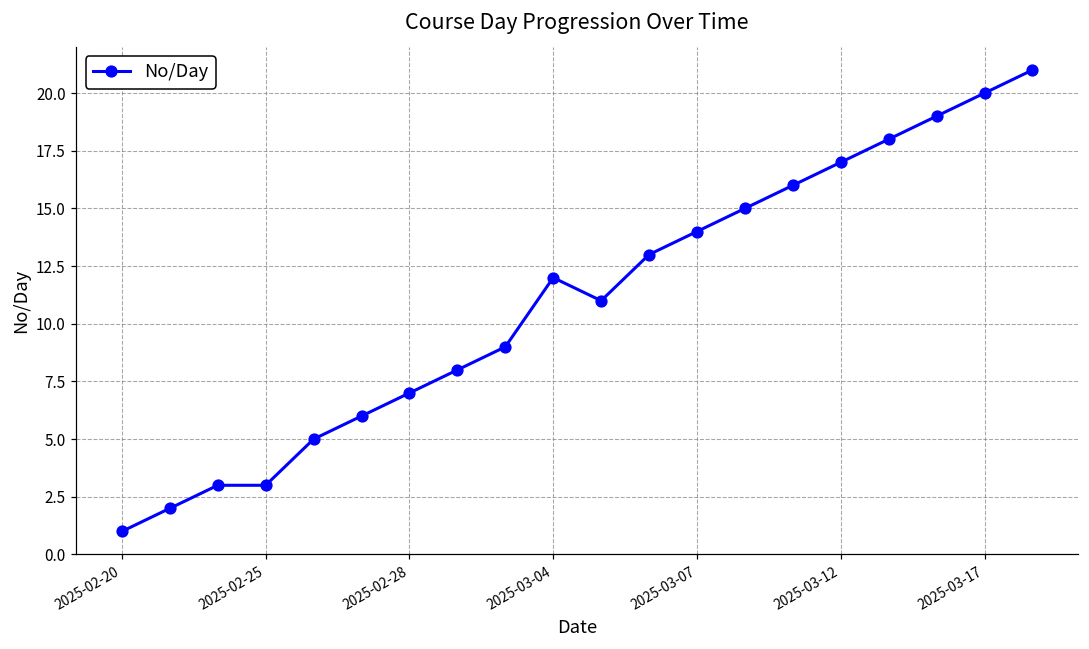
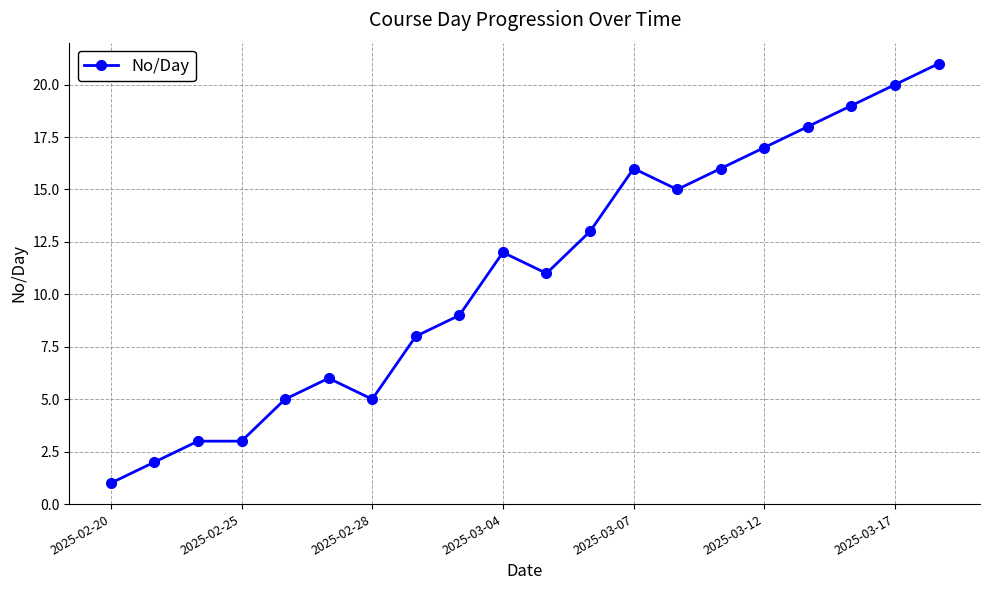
  {
    "2025-02-20": 1,
    "2025-02-25": 3,
-   "2025-02-28": 7,
+   "2025-02-28": 5,
    "2025-03-04": 12,
-   "2025-03-07": 14,
+   "2025-03-07": 16,
    "2025-03-12": 17,
    "2025-03-17": 20
  }
